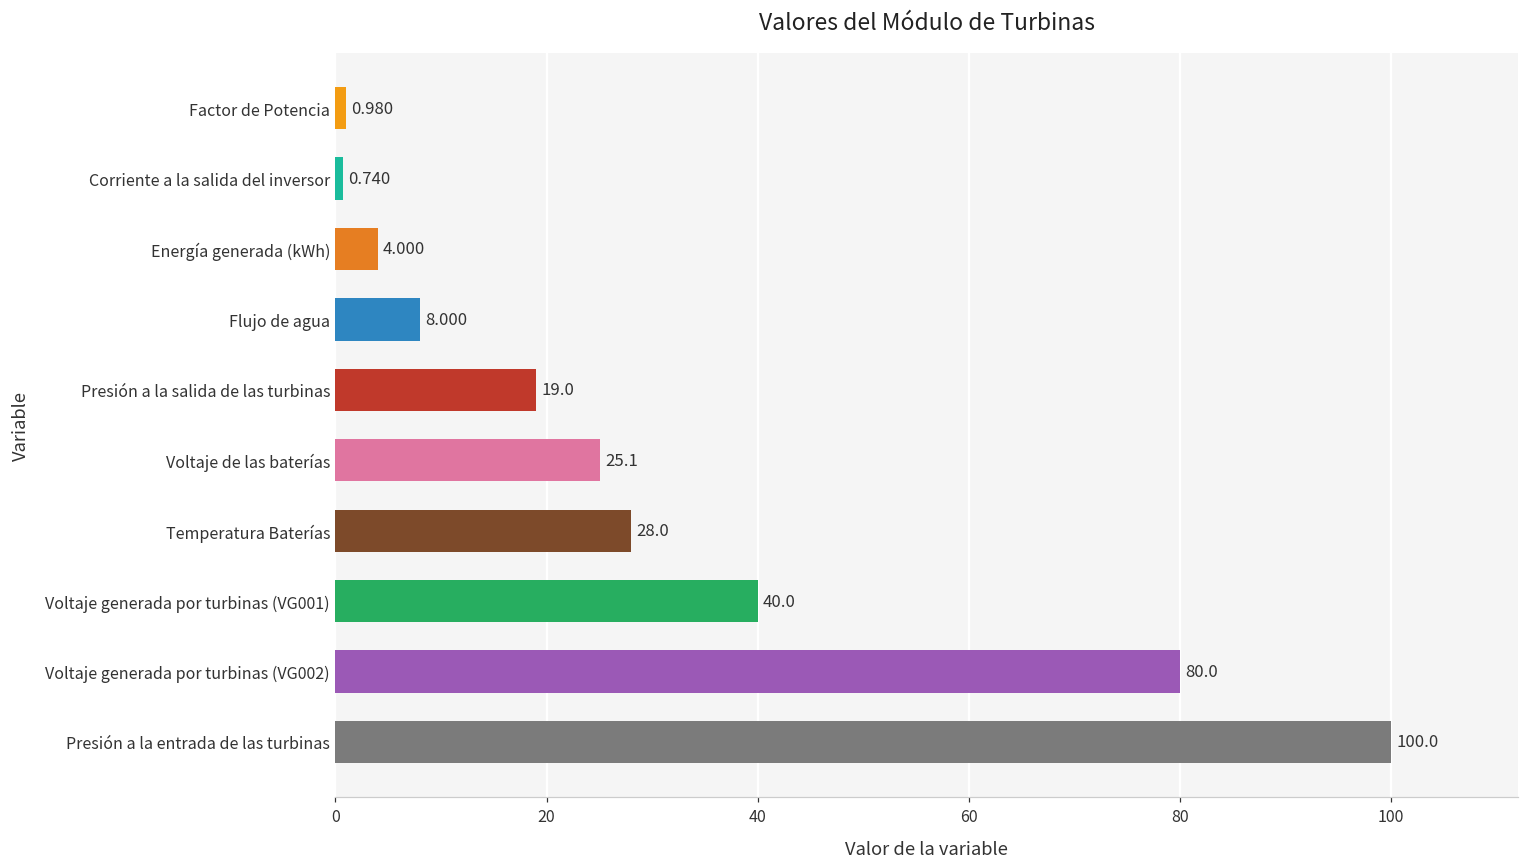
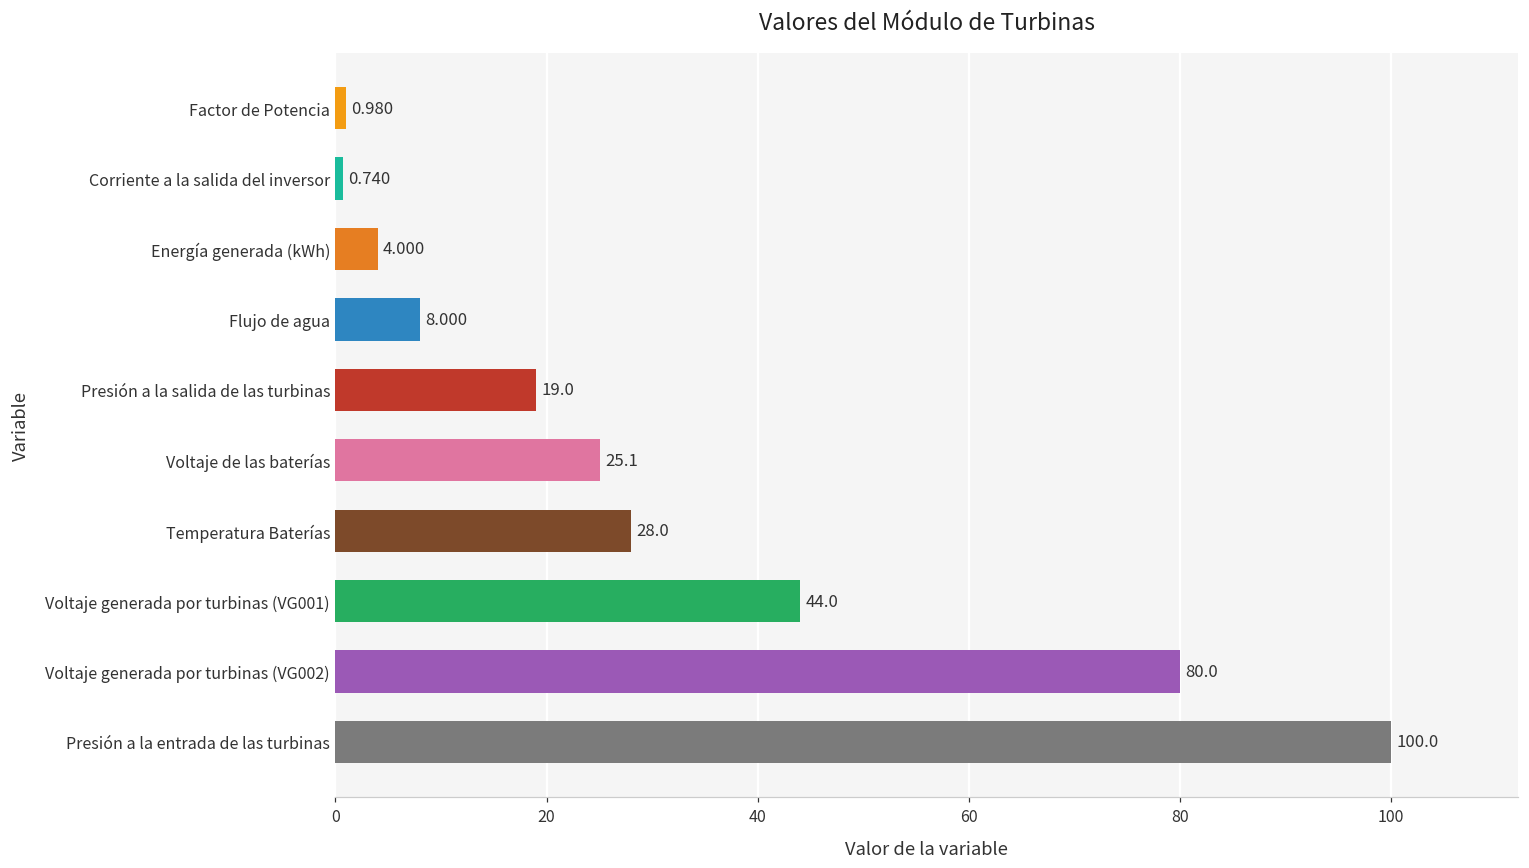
  {
    "Factor de Potencia": 0.980,
    "Corriente a la salida del inversor": 0.740,
    "Energía generada (kWh)": 4.000,
    "Flujo de agua": 8.000,
    "Presión a la salida de las turbinas": 19.0,
    "Voltaje de las baterías": 25.1,
    "Temperatura Baterías": 28.0,
-   "Voltaje generada por turbinas (VG001)": 40.0,
+   "Voltaje generada por turbinas (VG001)": 44.0,
    "Voltaje generada por turbinas (VG002)": 80.0,
    "Presión a la entrada de las turbinas": 100.0
  }
